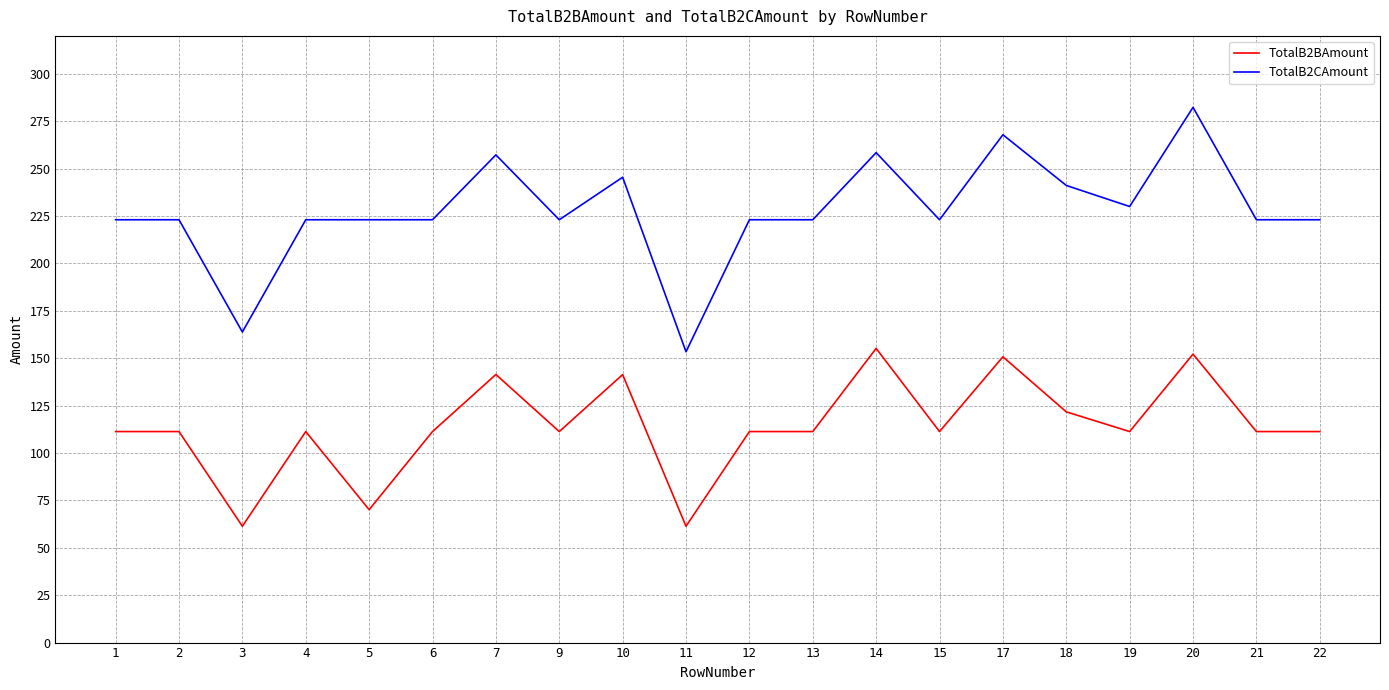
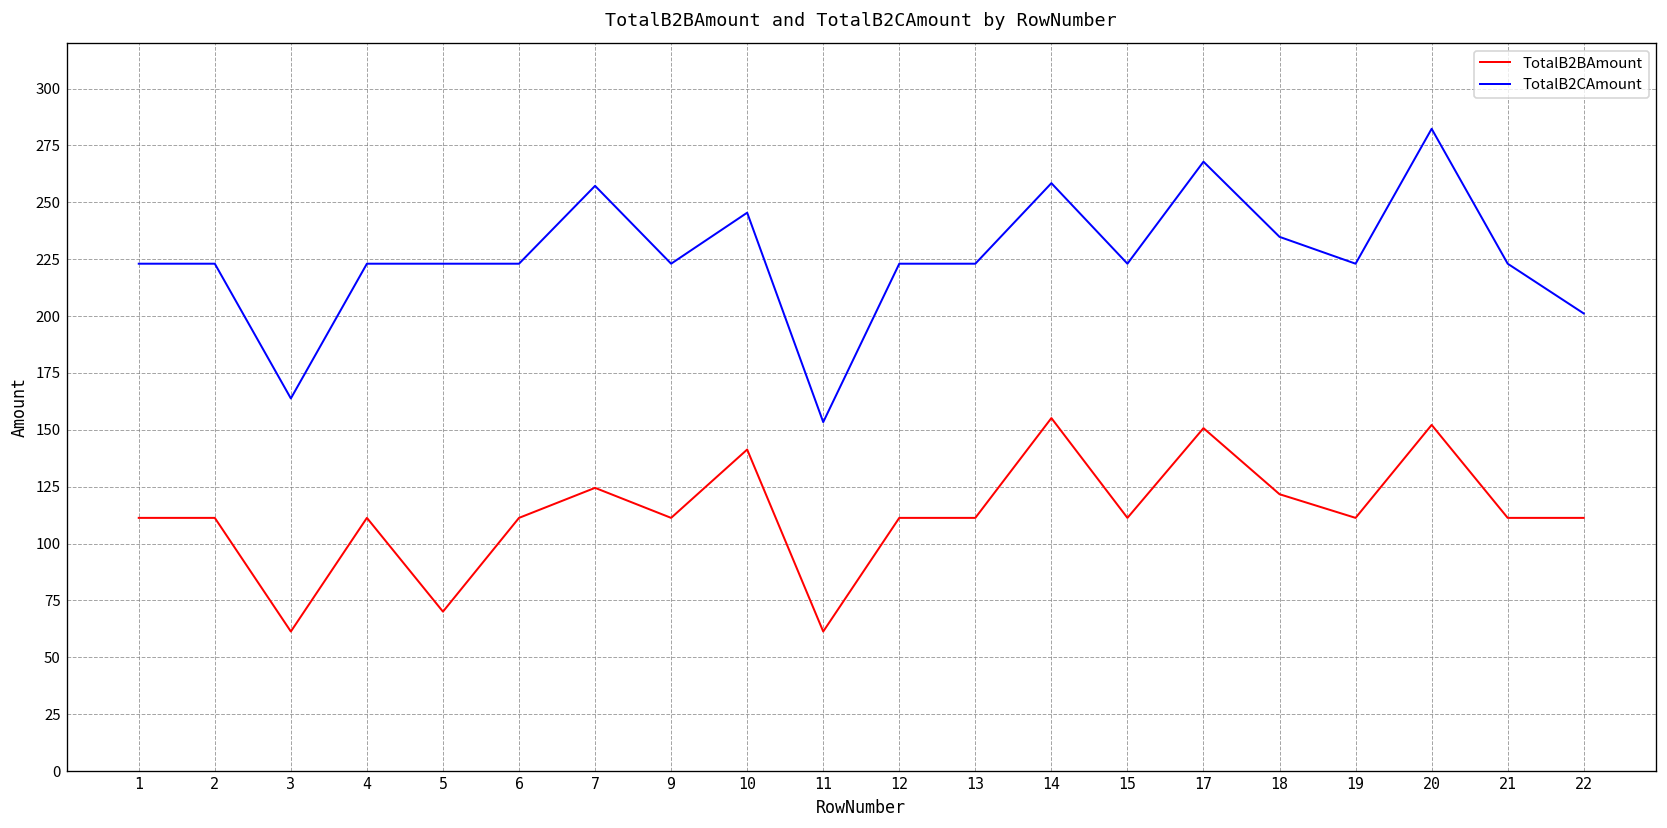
  {
    "TotalB2BAmount": {
      "1": 111,
      "2": 111,
      "3": 61,
      "4": 111,
      "5": 70,
      "6": 111,
-     "7": 141,
+     "7": 125,
      "9": 111,
      "10": 141,
      "11": 61,
      "12": 111,
      "13": 111,
      "14": 155,
      "15": 111,
      "17": 151,
      "18": 122,
      "19": 111,
      "20": 152,
      "21": 111,
      "22": 111
    },
    "TotalB2CAmount": {
      "1": 223,
      "2": 223,
      "3": 164,
      "4": 223,
      "5": 223,
      "6": 223,
      "7": 257,
      "9": 223,
      "10": 245,
      "11": 153,
      "12": 223,
      "13": 223,
      "14": 258,
      "15": 223,
      "17": 268,
-     "18": 241,
-     "19": 230,
+     "18": 235,
+     "19": 223,
      "20": 282,
      "21": 223,
-     "22": 223
+     "22": 201
    }
  }
